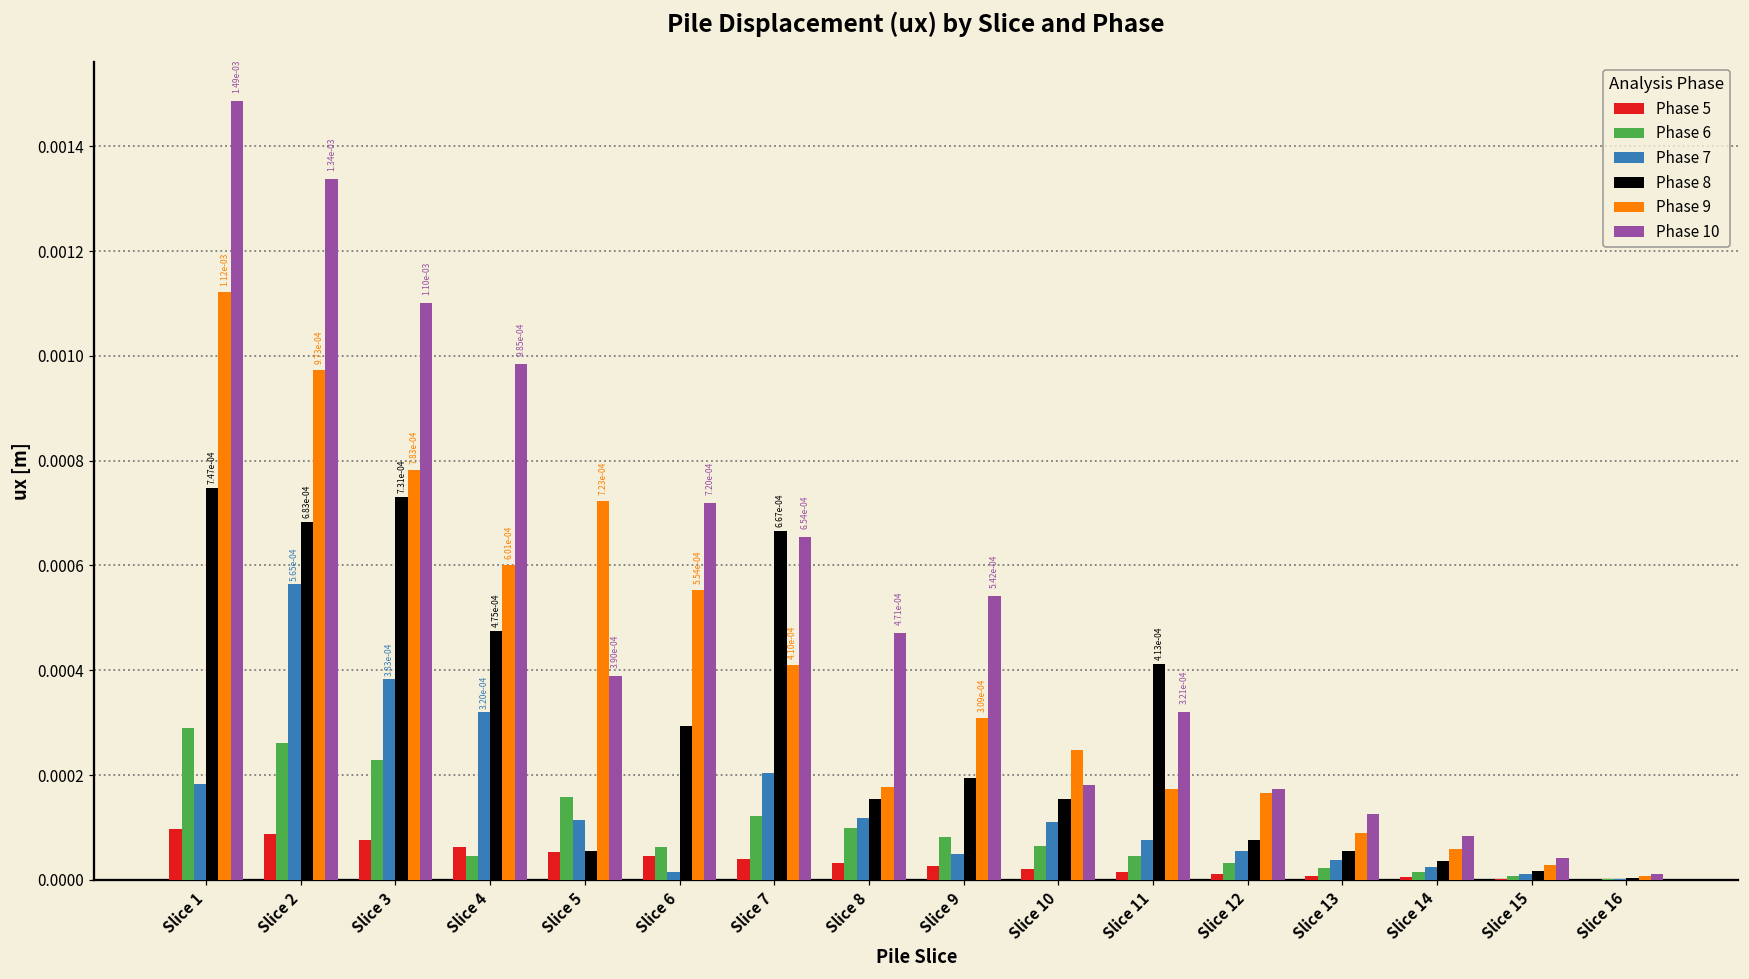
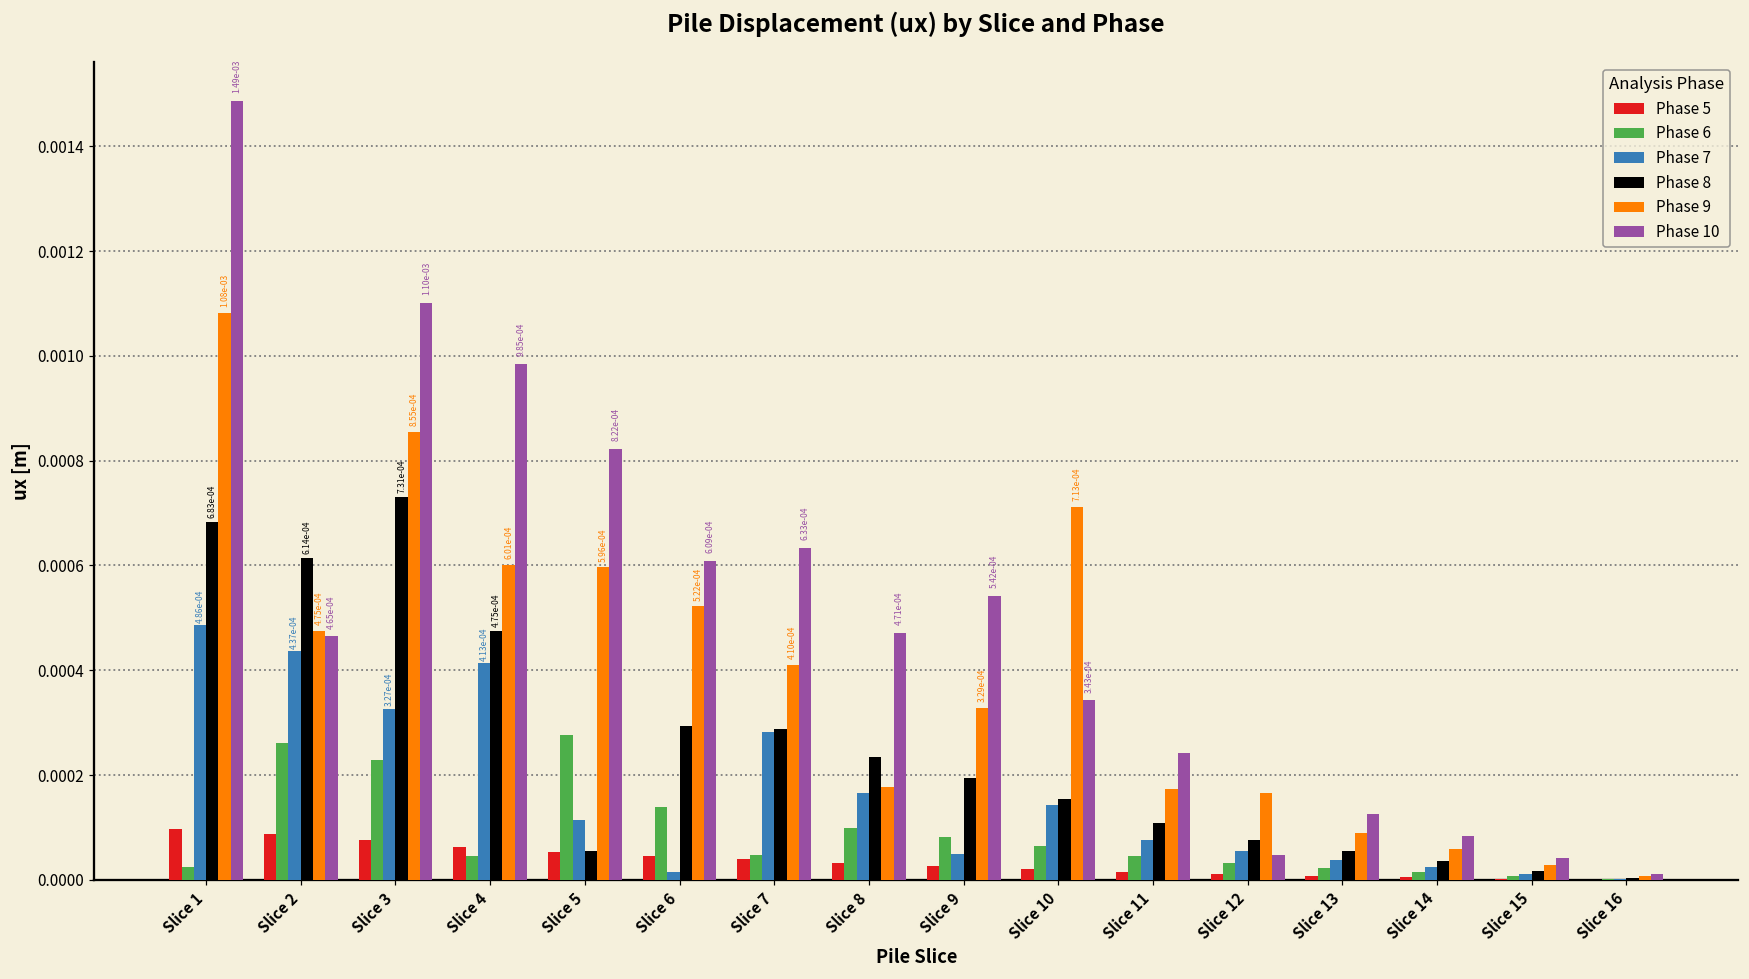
  {
    "Phase 5": {
      "Slice 1": "0.00010",
      "Slice 2": "0.00009",
      "Slice 3": "0.00008",
      "Slice 4": "0.00006",
      "Slice 5": "0.00005",
      "Slice 6": "0.00005",
      "Slice 7": "0.00004",
      "Slice 8": "0.00003",
      "Slice 9": "0.00003",
      "Slice 10": "0.00002",
      "Slice 11": "0.00002",
      "Slice 12": "0.00001",
      "Slice 13": "0.00001"
    },
    "Phase 6": {
-     "Slice 1": "5.65e-04",
-     "Slice 5": "3.83e-04",
-     "Slice 6": "3.20e-04",
-     "Slice 7": "7.47e-04"
+     "Slice 1": "4.86e-04",
+     "Slice 5": "4.37e-04",
+     "Slice 6": "3.27e-04",
+     "Slice 7": "4.13e-04"
    },
    "Phase 7": {
-     "Slice 1": "7.31e-04",
-     "Slice 2": "4.75e-04",
-     "Slice 3": "6.67e-04",
-     "Slice 4": "4.13e-04",
-     "Slice 7": "1.12e-03",
-     "Slice 8": "9.73e-04",
-     "Slice 10": "7.83e-04"
+     "Slice 1": "6.14e-04",
+     "Slice 2": "7.31e-04",
+     "Slice 3": "4.75e-04",
+     "Slice 4": "1.08e-03",
+     "Slice 7": "4.75e-04",
+     "Slice 8": "8.55e-04",
+     "Slice 10": "6.01e-04"
    },
    "Phase 8": {
-     "Slice 1": "6.01e-04",
-     "Slice 2": "7.23e-04",
+     "Slice 1": "5.96e-04",
+     "Slice 2": "5.22e-04",
      "Slice 3": "7.31e-04",
      "Slice 4": "4.75e-04",
-     "Slice 7": "5.54e-04",
-     "Slice 8": "4.10e-04",
-     "Slice 11": "3.09e-04"
+     "Slice 7": "4.10e-04",
+     "Slice 8": "3.29e-04",
+     "Slice 11": "7.13e-04"
    },
    "Phase 9": {
-     "Slice 1": "1.34e-03",
-     "Slice 2": "3.90e-04",
-     "Slice 3": "7.20e-04",
+     "Slice 1": "4.65e-04",
+     "Slice 2": "8.22e-04",
+     "Slice 3": "6.09e-04",
      "Slice 4": "6.01e-04",
-     "Slice 5": "6.54e-04",
-     "Slice 6": "3.21e-04",
+     "Slice 5": "6.33e-04",
+     "Slice 6": "3.43e-04",
      "Slice 7": "4.10e-04",
-     "Slice 9": "0.00031",
-     "Slice 10": "0.00025"
+     "Slice 9": "0.00033",
+     "Slice 10": "0.00071"
    },
    "Phase 10": {
-     "Slice 2": "0.00134",
-     "Slice 5": "0.00039",
-     "Slice 6": "0.00072",
-     "Slice 7": "0.00065",
-     "Slice 10": "0.00018",
-     "Slice 11": "0.00032",
-     "Slice 12": "0.00017",
+     "Slice 2": "0.00046",
+     "Slice 5": "0.00082",
+     "Slice 6": "0.00061",
+     "Slice 7": "0.00063",
+     "Slice 10": "0.00034",
+     "Slice 11": "0.00024",
+     "Slice 12": "0.00005",
      "Slice 13": "0.00012",
      "Slice 14": "0.00008",
      "Slice 15": "0.00004",
      "Slice 16": "0.00001"
    }
  }
